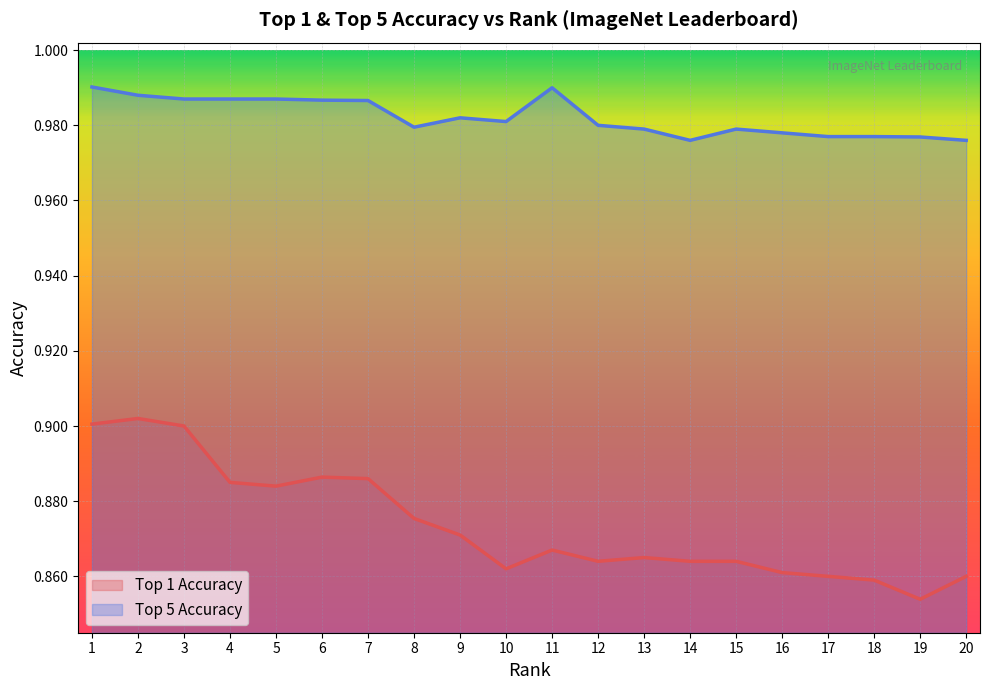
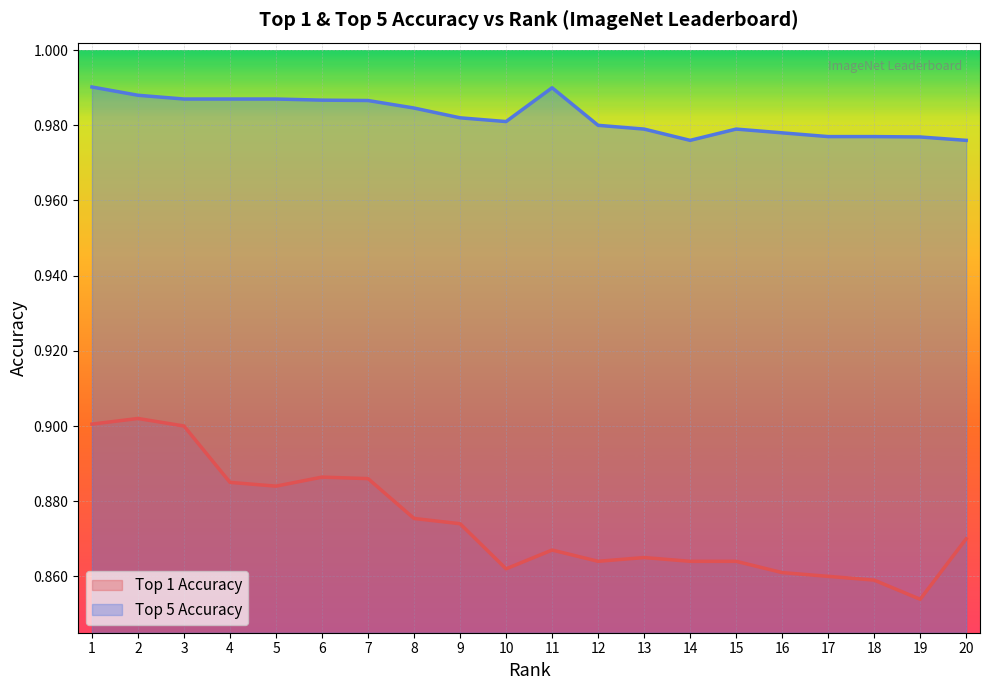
  {
    "Top 1 Accuracy": {
      "1": 0.901,
      "2": 0.902,
      "3": 0.900,
      "4": 0.885,
      "5": 0.884,
      "6": 0.886,
      "7": 0.886,
      "8": 0.875,
-     "9": 0.871,
+     "9": 0.874,
      "10": 0.862,
      "11": 0.867,
      "12": 0.864,
      "13": 0.865,
      "14": 0.864,
      "15": 0.864,
      "16": 0.861,
      "17": 0.860,
      "18": 0.859,
      "19": 0.854,
-     "20": 0.86
+     "20": 0.87
    },
    "Top 5 Accuracy": {
      "1": 0.990,
      "2": 0.988,
      "3": 0.987,
      "4": 0.987,
      "5": 0.987,
      "6": 0.987,
      "7": 0.987,
-     "8": 0.980,
+     "8": 0.985,
      "9": 0.982,
      "10": 0.981,
      "11": 0.990,
      "12": 0.980,
      "13": 0.979,
      "14": 0.976,
      "15": 0.979,
      "16": 0.978,
      "17": 0.977,
      "18": 0.977,
      "19": 0.977,
      "20": 0.976
    }
  }
